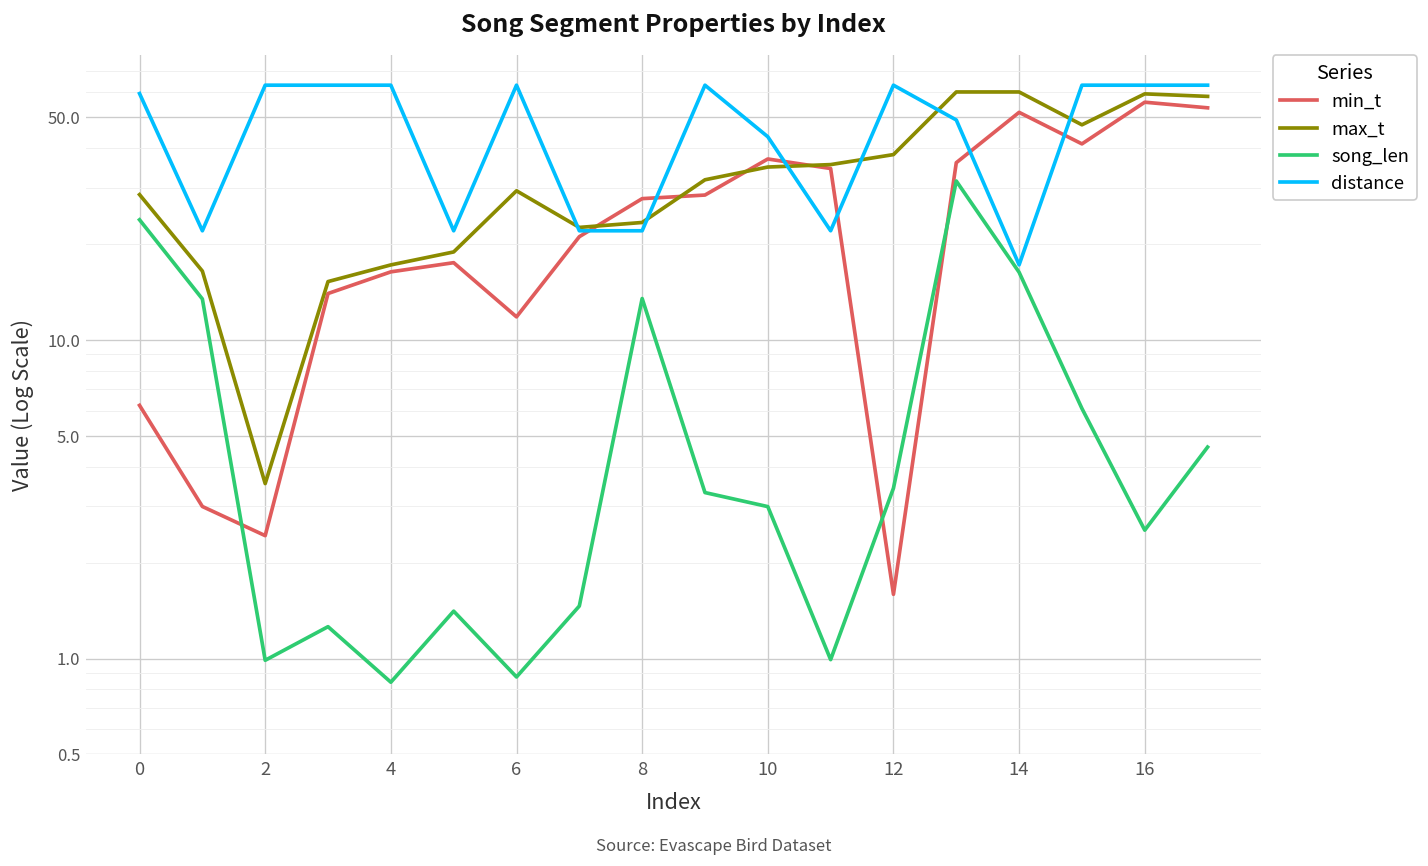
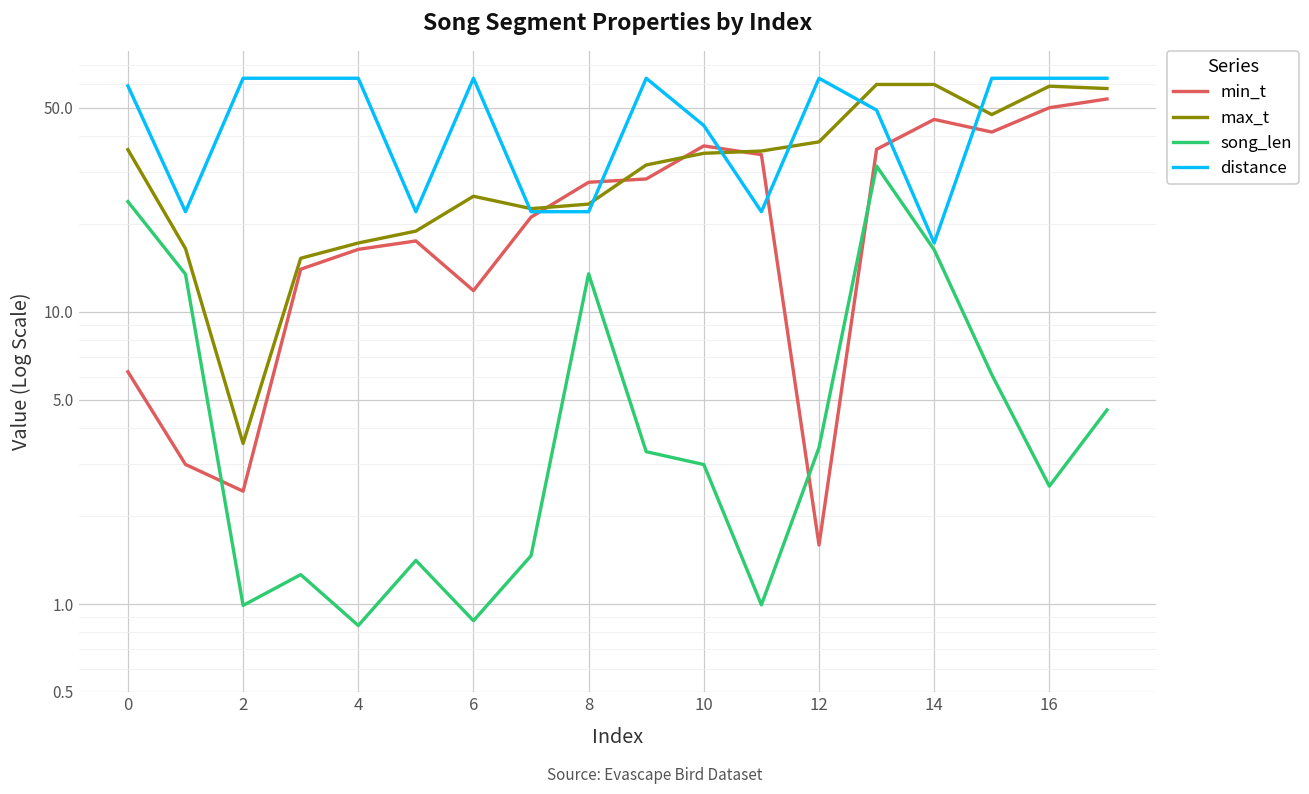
  {
    "min_t": {
      "0": 6.2,
      "2": 2.4,
      "4": 16,
      "6": 12,
      "8": 28,
      "10": 37,
      "12": 1.6,
-     "14": 52,
-     "16": 56
+     "14": 46,
+     "16": 50
    },
    "max_t": {
-     "0": 29,
+     "0": 36,
      "2": 3.5,
      "4": 17,
-     "6": 29,
+     "6": 25,
      "8": 23,
      "10": 35,
      "12": 38,
      "14": 60,
      "16": 59
    },
    "song_len": {
      "0": 24,
      "2": 1,
      "4": 0.84,
      "6": 0.88,
      "8": 13,
      "10": 3,
      "12": 3.4,
      "14": 16,
      "16": 2.5
    },
    "distance": {
      "0": 59,
      "2": 63,
      "4": 63,
      "6": 63,
      "8": 22,
      "10": 43,
      "12": 63,
      "14": 17,
      "16": 63
    }
  }
